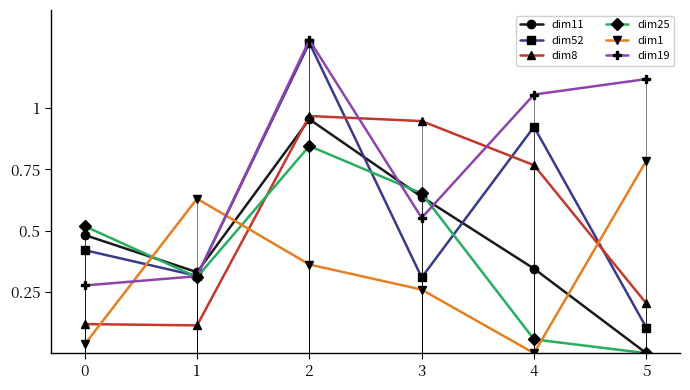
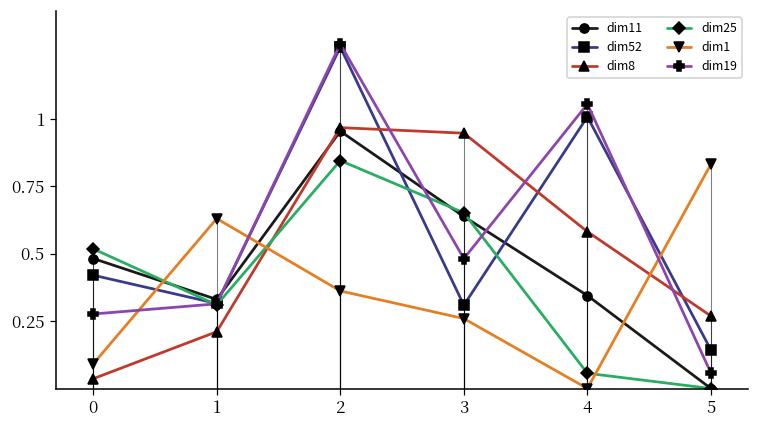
  {
    "dim52": {
-     "4": 0.92,
-     "5": 0.10
+     "4": 1.01,
+     "5": 0.14
    },
    "dim8": {
-     "0": 0.12,
-     "1": 0.11,
-     "4": 0.77,
-     "5": 0.20
+     "0": 0.04,
+     "1": 0.21,
+     "4": 0.58,
+     "5": 0.27
    },
    "dim1": {
-     "0": 0.04,
-     "5": 0.79
+     "0": 0.09,
+     "5": 0.83
    },
    "dim19": {
-     "3": 0.55,
-     "5": 1.12
+     "3": 0.48,
+     "5": 0.06
    }
  }
